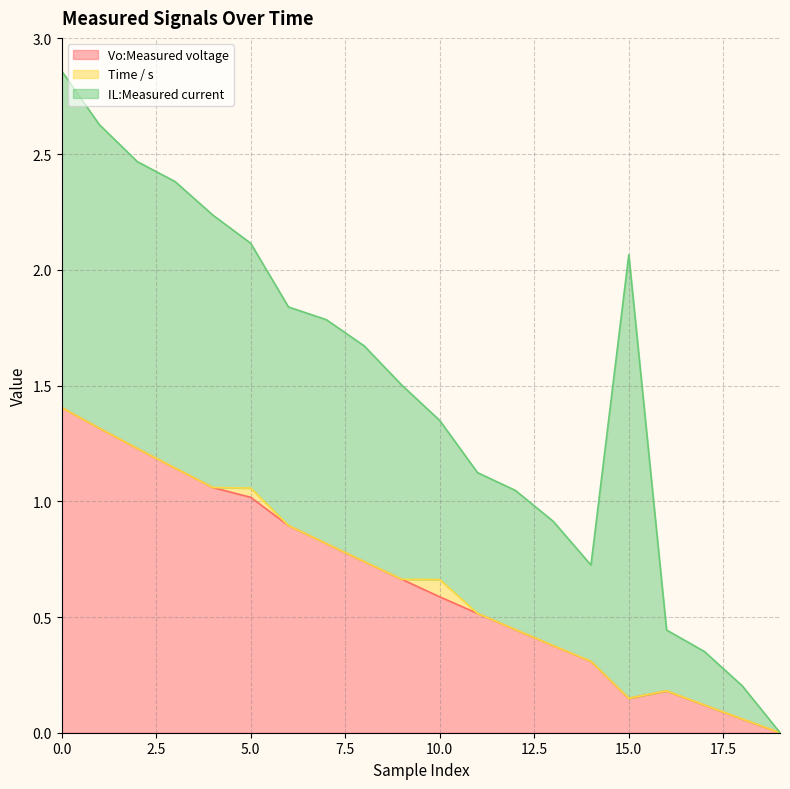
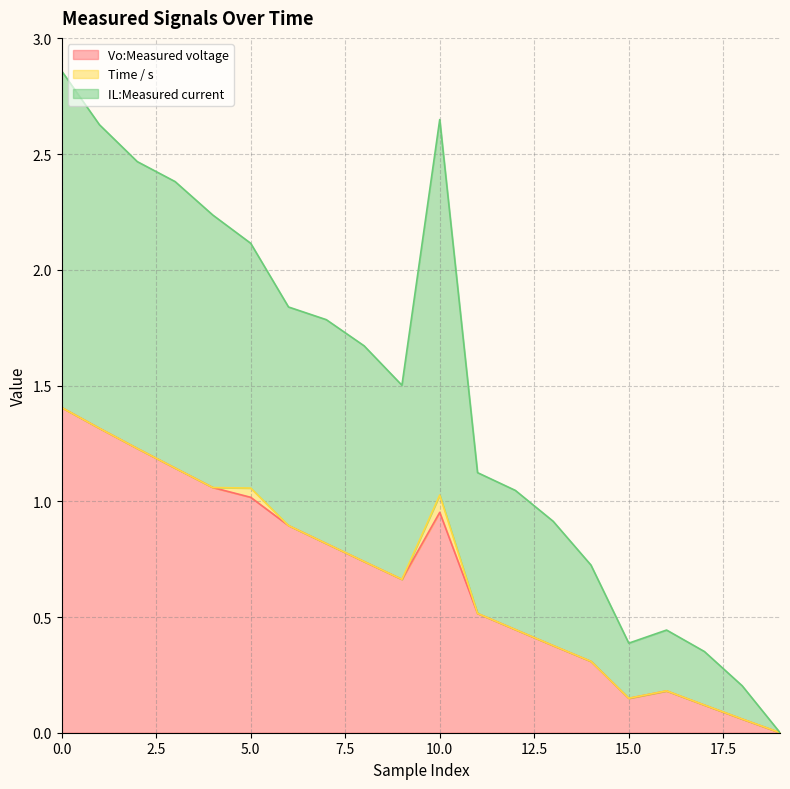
  {
    "Vo:Measured voltage": {
      "5.0": 1.02,
-     "10.0": 0.59
+     "10.0": 0.95
    },
    "Time / s": {
      "5.0": 0.04,
      "10.0": 0.07
    },
    "IL:Measured current": {
      "0.0": 1.45,
      "5.0": 1.06,
-     "10.0": 0.69,
-     "15.0": 1.92
+     "10.0": 1.62,
+     "15.0": 0.24
    }
  }
